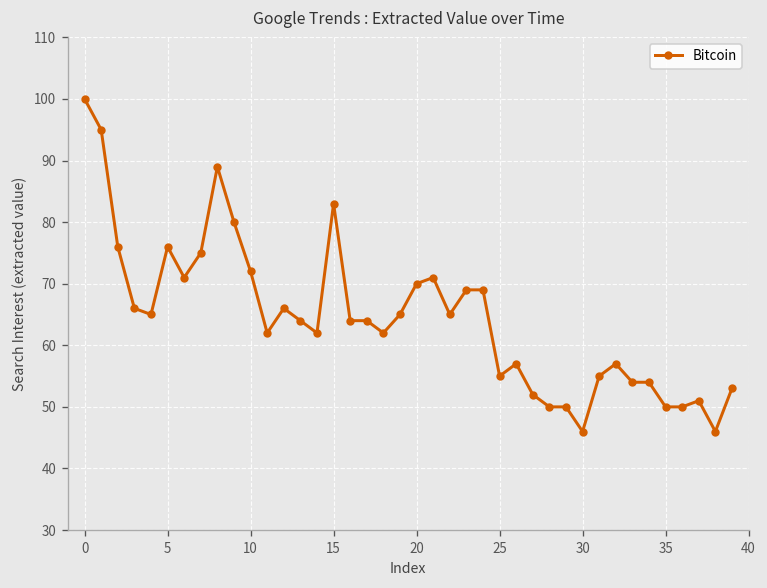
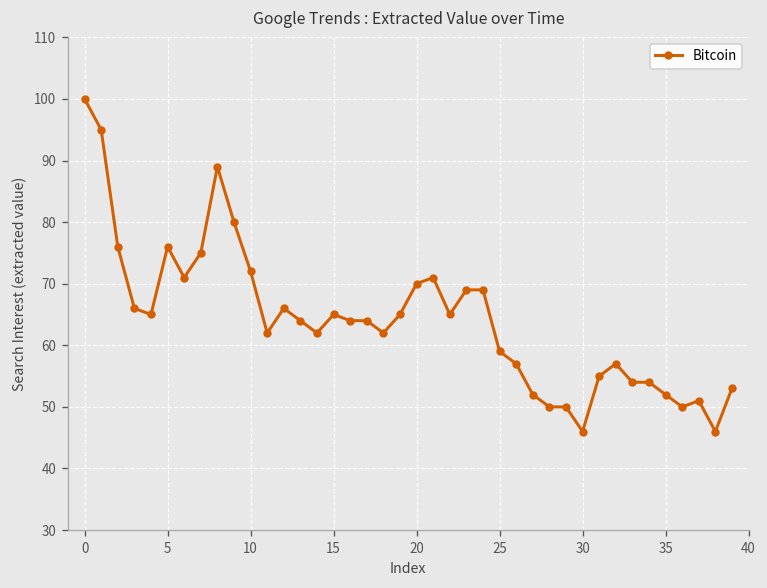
  {
    "0": 100,
    "5": 76,
    "10": 72,
-   "15": 83,
+   "15": 65,
    "20": 70,
-   "25": 55,
+   "25": 59,
    "30": 46,
-   "35": 50
+   "35": 52
  }
